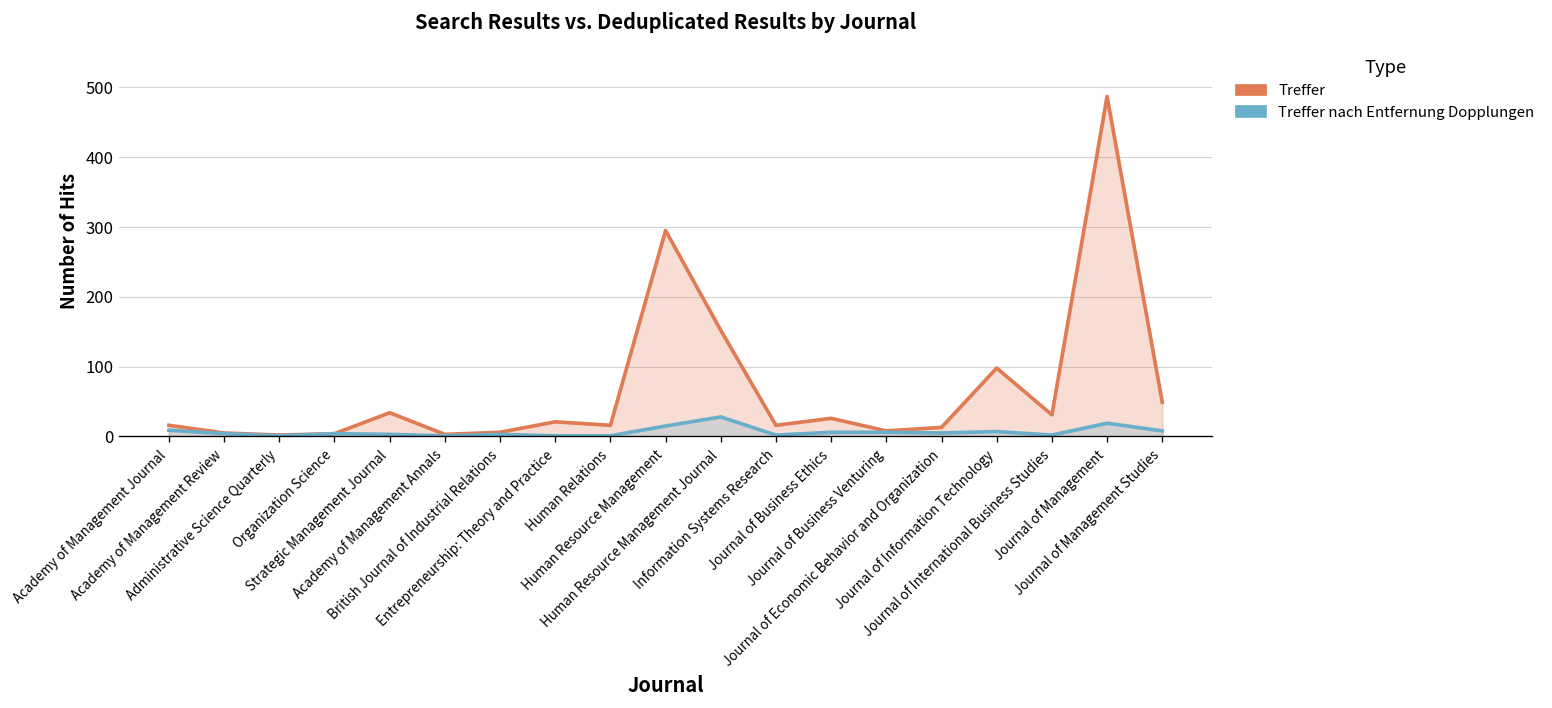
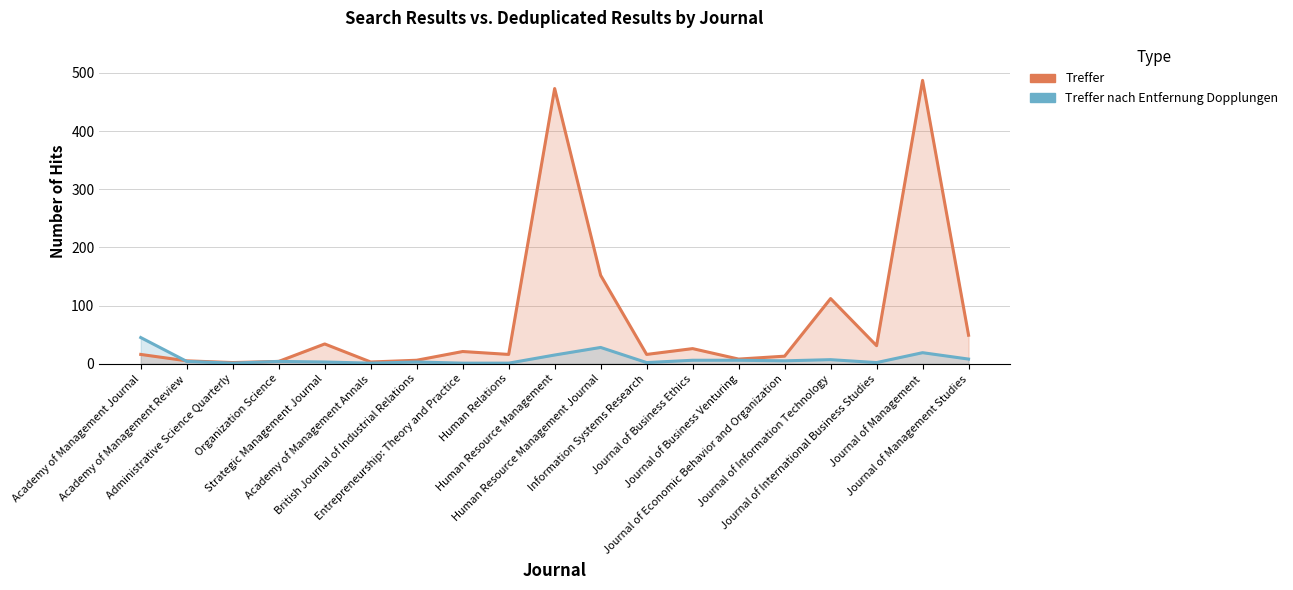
  {
    "Treffer": {
      "Academy of Management Journal": 20,
      "Strategic Management Journal": 30,
      "Entrepreneurship: Theory and Practice": 20,
      "Human Relations": 20,
-     "Human Resource Management": 300,
+     "Human Resource Management": 470,
      "Human Resource Management Journal": 150,
      "Information Systems Research": 20,
      "Journal of Business Ethics": 30,
      "Journal of Economic Behavior and Organization": 10,
-     "Journal of Information Technology": 100,
+     "Journal of Information Technology": 110,
      "Journal of International Business Studies": 30,
      "Journal of Management": 490,
      "Journal of Management Studies": 50
    },
    "Treffer nach Entfernung Dopplungen": {
-     "Academy of Management Journal": 10,
+     "Academy of Management Journal": 50,
      "Strategic Management Journal": 0,
      "Entrepreneurship: Theory and Practice": 0,
      "Human Relations": 0,
      "Human Resource Management": 20,
      "Human Resource Management Journal": 30,
      "Information Systems Research": 0,
      "Journal of Business Ethics": 10,
      "Journal of Economic Behavior and Organization": 10,
      "Journal of Information Technology": 10,
      "Journal of International Business Studies": 0,
      "Journal of Management": 20,
      "Journal of Management Studies": 10
    }
  }
